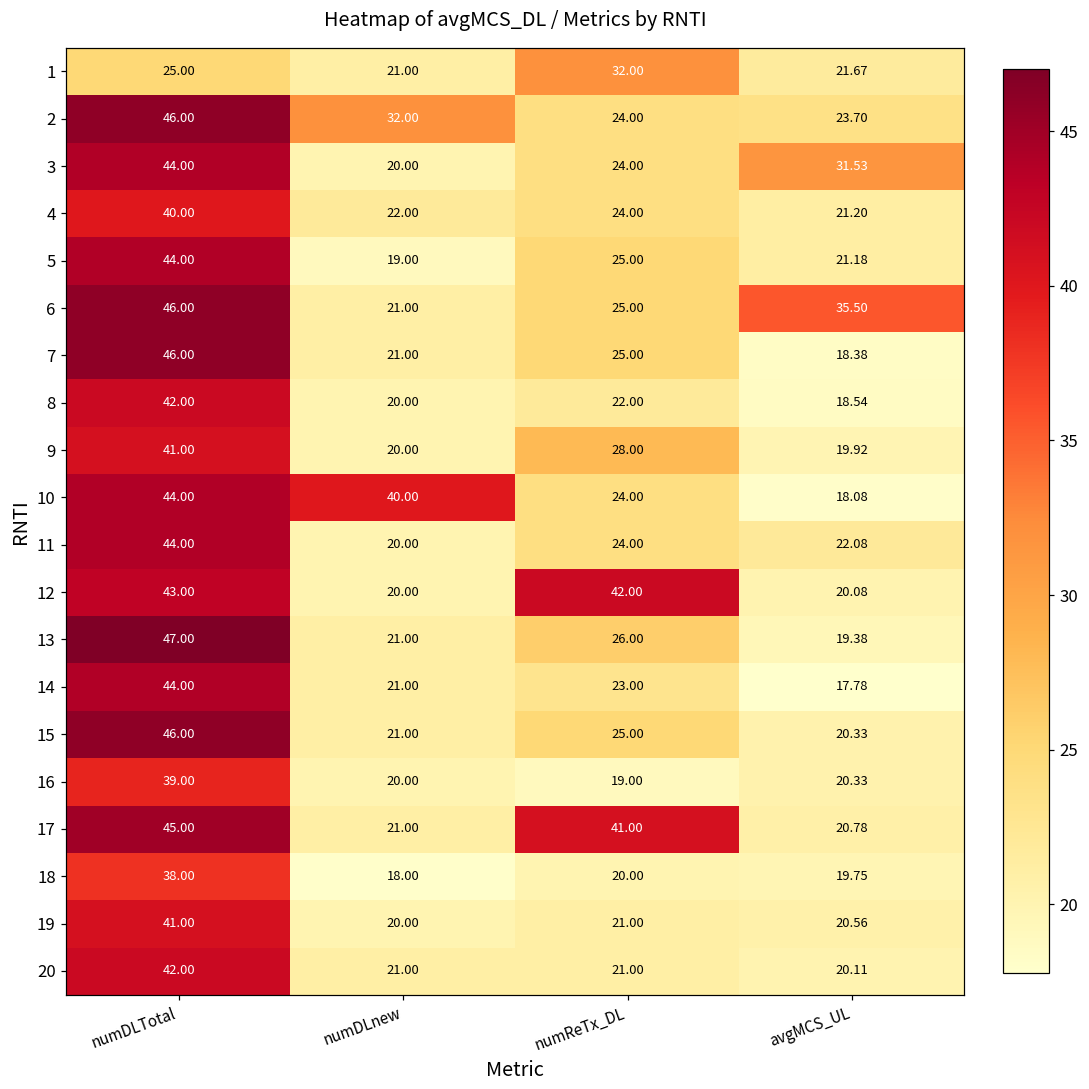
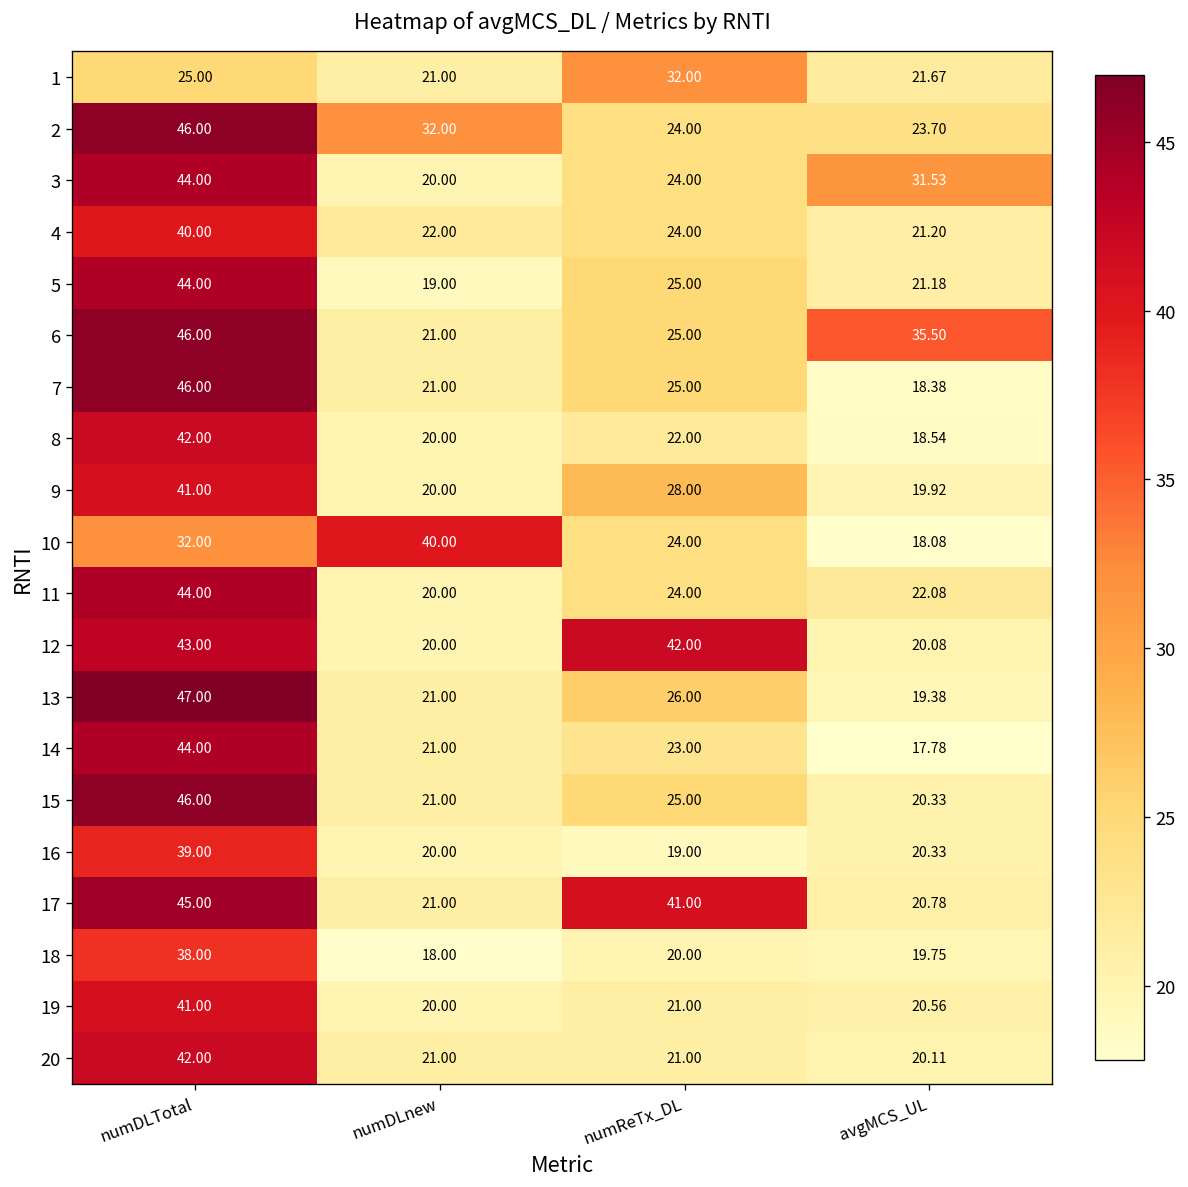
  {
    "1": {
      "numDLTotal": 25.00,
      "numDLnew": 21.00,
      "numReTx_DL": 32.00,
      "avgMCS_UL": 21.67
    },
    "2": {
      "numDLTotal": 46.00,
      "numDLnew": 32.00,
      "numReTx_DL": 24.00,
      "avgMCS_UL": 23.70
    },
    "3": {
      "numDLTotal": 44.00,
      "numDLnew": 20.00,
      "numReTx_DL": 24.00,
      "avgMCS_UL": 31.53
    },
    "4": {
      "numDLTotal": 40.00,
      "numDLnew": 22.00,
      "numReTx_DL": 24.00,
      "avgMCS_UL": 21.20
    },
    "5": {
      "numDLTotal": 44.00,
      "numDLnew": 19.00,
      "numReTx_DL": 25.00,
      "avgMCS_UL": 21.18
    },
    "6": {
      "numDLTotal": 46.00,
      "numDLnew": 21.00,
      "numReTx_DL": 25.00,
      "avgMCS_UL": 35.50
    },
    "7": {
      "numDLTotal": 46.00,
      "numDLnew": 21.00,
      "numReTx_DL": 25.00,
      "avgMCS_UL": 18.38
    },
    "8": {
      "numDLTotal": 42.00,
      "numDLnew": 20.00,
      "numReTx_DL": 22.00,
      "avgMCS_UL": 18.54
    },
    "9": {
      "numDLTotal": 41.00,
      "numDLnew": 20.00,
      "numReTx_DL": 28.00,
      "avgMCS_UL": 19.92
    },
    "10": {
-     "numDLTotal": 44.00,
+     "numDLTotal": 32.00,
      "numDLnew": 40.00,
      "numReTx_DL": 24.00,
      "avgMCS_UL": 18.08
    },
    "11": {
      "numDLTotal": 44.00,
      "numDLnew": 20.00,
      "numReTx_DL": 24.00,
      "avgMCS_UL": 22.08
    },
    "12": {
      "numDLTotal": 43.00,
      "numDLnew": 20.00,
      "numReTx_DL": 42.00,
      "avgMCS_UL": 20.08
    },
    "13": {
      "numDLTotal": 47.00,
      "numDLnew": 21.00,
      "numReTx_DL": 26.00,
      "avgMCS_UL": 19.38
    },
    "14": {
      "numDLTotal": 44.00,
      "numDLnew": 21.00,
      "numReTx_DL": 23.00,
      "avgMCS_UL": 17.78
    },
    "15": {
      "numDLTotal": 46.00,
      "numDLnew": 21.00,
      "numReTx_DL": 25.00,
      "avgMCS_UL": 20.33
    },
    "16": {
      "numDLTotal": 39.00,
      "numDLnew": 20.00,
      "numReTx_DL": 19.00,
      "avgMCS_UL": 20.33
    },
    "17": {
      "numDLTotal": 45.00,
      "numDLnew": 21.00,
      "numReTx_DL": 41.00,
      "avgMCS_UL": 20.78
    },
    "18": {
      "numDLTotal": 38.00,
      "numDLnew": 18.00,
      "numReTx_DL": 20.00,
      "avgMCS_UL": 19.75
    },
    "19": {
      "numDLTotal": 41.00,
      "numDLnew": 20.00,
      "numReTx_DL": 21.00,
      "avgMCS_UL": 20.56
    },
    "20": {
      "numDLTotal": 42.00,
      "numDLnew": 21.00,
      "numReTx_DL": 21.00,
      "avgMCS_UL": 20.11
    }
  }
